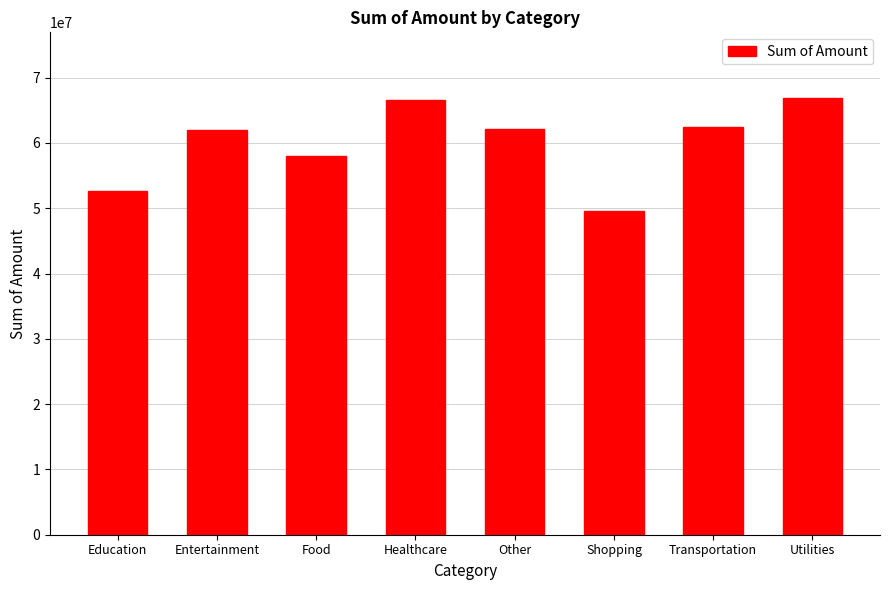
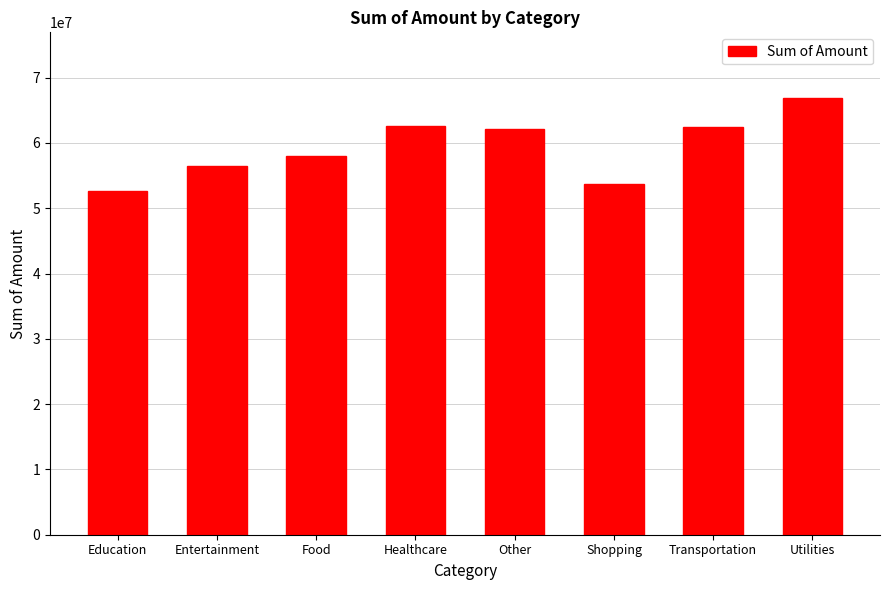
  {
    "Education": 53000000,
-   "Entertainment": 62000000,
+   "Entertainment": 56000000,
    "Food": 58000000,
-   "Healthcare": 67000000,
+   "Healthcare": 63000000,
    "Other": 62000000,
-   "Shopping": 50000000,
+   "Shopping": 54000000,
    "Transportation": 62000000,
    "Utilities": 67000000
  }
